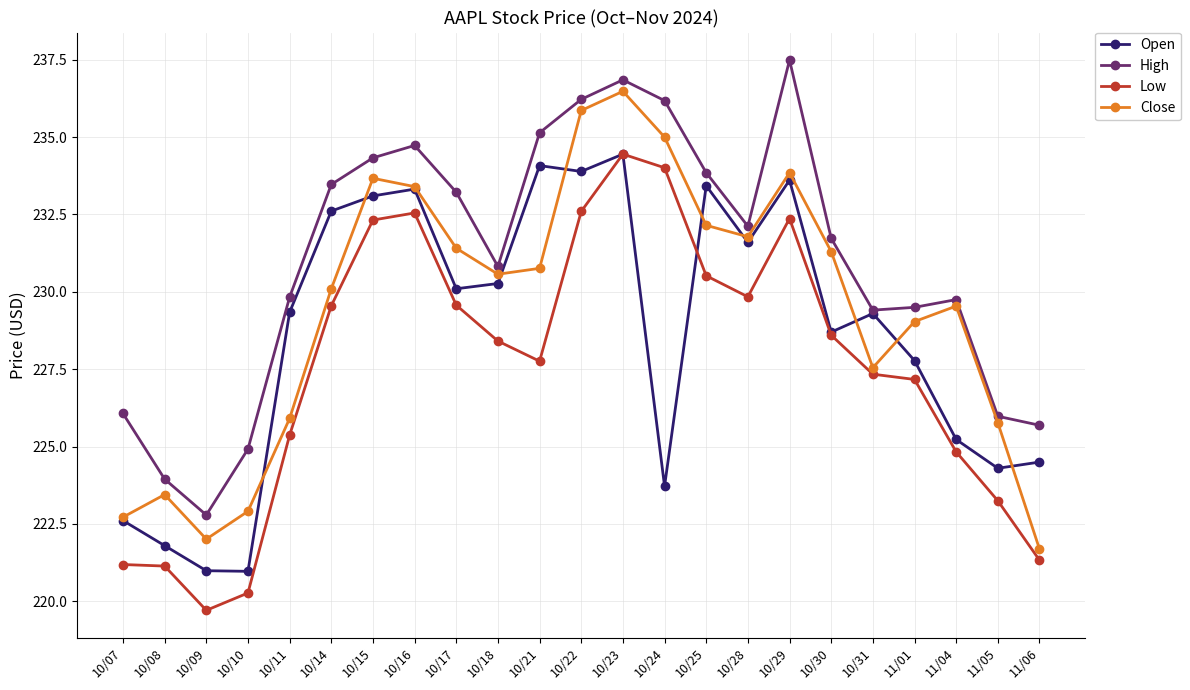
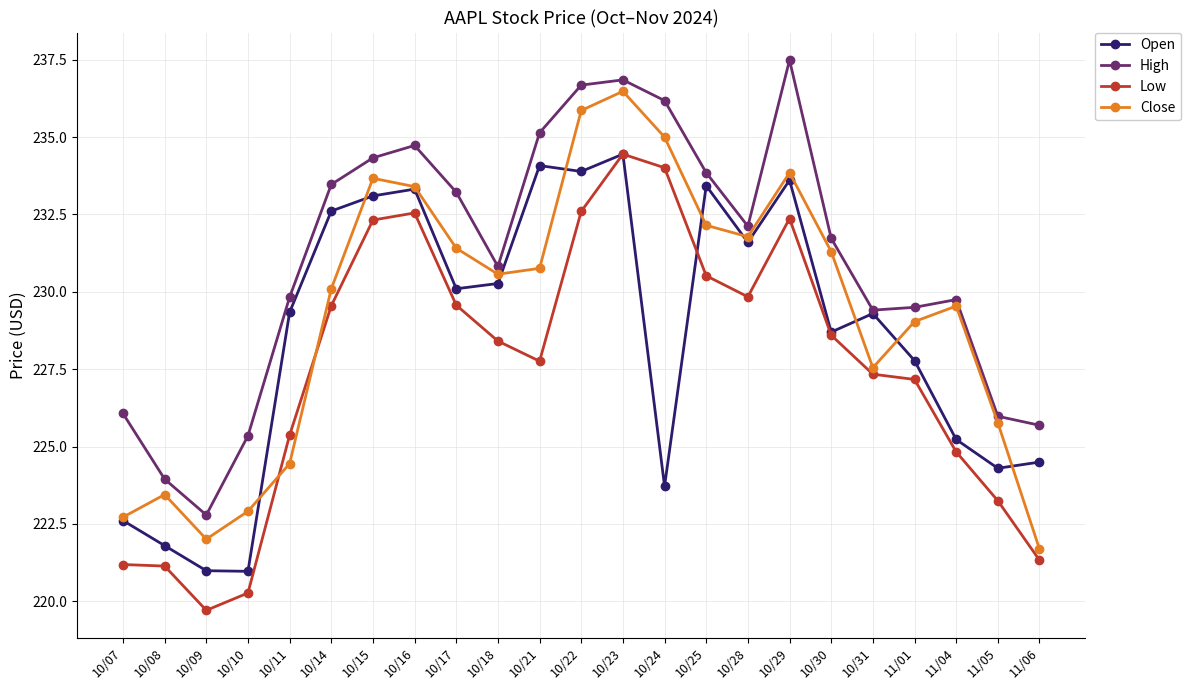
  {
    "Open": {
      "10/07": 222.6,
      "10/08": 221.8,
      "10/09": 221.0,
      "10/10": 221.0,
      "10/11": 229.3,
      "10/14": 232.6,
      "10/15": 233.1,
      "10/17": 230.1,
      "10/18": 230.3,
      "10/21": 234.1,
      "10/22": 233.9,
      "10/24": 223.7,
      "10/25": 233.4,
      "10/28": 231.6,
      "10/29": 233.6,
      "10/30": 228.7,
      "10/31": 229.3,
      "11/01": 227.8,
      "11/04": 225.2,
      "11/05": 224.3,
      "11/06": 224.5
    },
    "High": {
      "10/07": 226.1,
      "10/08": 224.0,
      "10/09": 222.8,
-     "10/10": 224.9,
+     "10/10": 225.4,
      "10/11": 229.8,
      "10/14": 233.5,
      "10/15": 234.3,
      "10/16": 234.7,
      "10/17": 233.2,
      "10/18": 230.8,
      "10/21": 235.1,
-     "10/22": 236.2,
+     "10/22": 236.7,
      "10/23": 236.9,
      "10/24": 236.2,
      "10/25": 233.9,
      "10/28": 232.1,
      "10/29": 237.5,
      "10/30": 231.7,
      "10/31": 229.4,
      "11/01": 229.5,
      "11/04": 229.8,
      "11/05": 226.0,
      "11/06": 225.7
    },
    "Low": {
      "10/07": 221.2,
      "10/08": 221.1,
      "10/09": 219.7,
      "10/10": 220.3,
      "10/11": 225.4,
      "10/14": 229.6,
      "10/15": 232.3,
      "10/16": 232.6,
      "10/17": 229.6,
      "10/18": 228.4,
      "10/21": 227.8,
      "10/22": 232.6,
      "10/24": 234.0,
      "10/25": 230.5,
      "10/28": 229.8,
      "10/29": 232.4,
      "10/30": 228.6,
      "10/31": 227.3,
      "11/01": 227.2,
      "11/04": 224.8,
      "11/05": 223.3,
      "11/06": 221.3
    },
    "Close": {
      "10/07": 222.7,
      "10/08": 223.5,
      "10/09": 222.0,
      "10/10": 222.9,
-     "10/11": 225.9,
+     "10/11": 224.5,
      "10/14": 230.1,
      "10/15": 233.7,
      "10/17": 231.4,
      "10/18": 230.6,
      "10/21": 230.8,
      "10/22": 235.9,
      "10/23": 236.5,
      "10/24": 235.0,
      "10/25": 232.2,
      "10/28": 231.8,
      "10/29": 233.9,
      "10/30": 231.3,
      "10/31": 227.6,
      "11/01": 229.0,
      "11/04": 229.5,
      "11/05": 225.8,
      "11/06": 221.7
    }
  }
